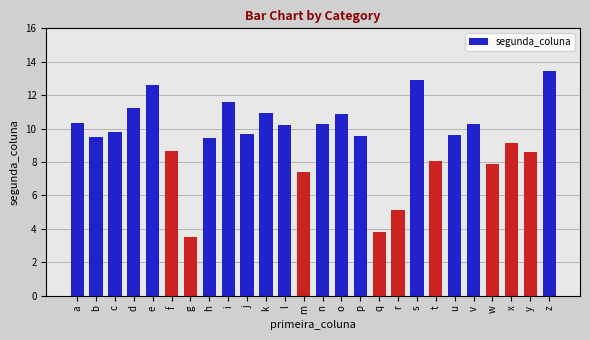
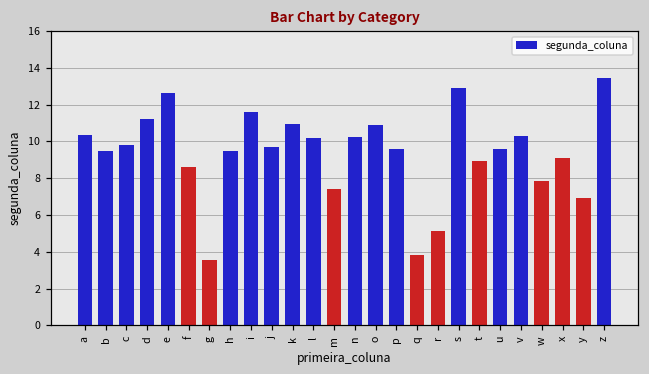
  {
    "a": 10.3,
    "b": 9.5,
    "c": 9.8,
    "d": 11.2,
    "e": 12.6,
    "f": 8.6,
    "g": 3.5,
    "h": 9.5,
    "i": 11.6,
    "j": 9.7,
    "k": 10.9,
    "l": 10.2,
    "m": 7.4,
    "n": 10.3,
    "o": 10.9,
    "p": 9.6,
    "q": 3.8,
    "r": 5.1,
    "s": 12.9,
-   "t": 8.1,
+   "t": 8.9,
    "u": 9.6,
    "v": 10.3,
    "w": 7.9,
    "x": 9.1,
-   "y": 8.6,
+   "y": 7.0,
    "z": 13.5
  }
